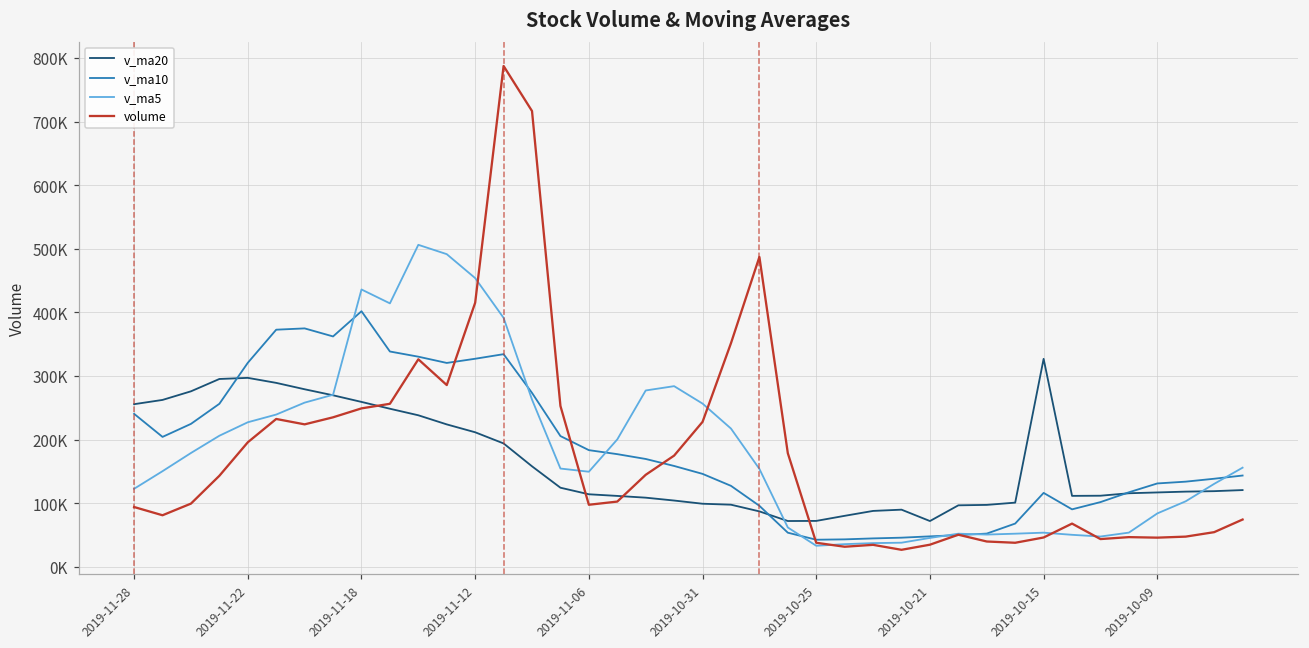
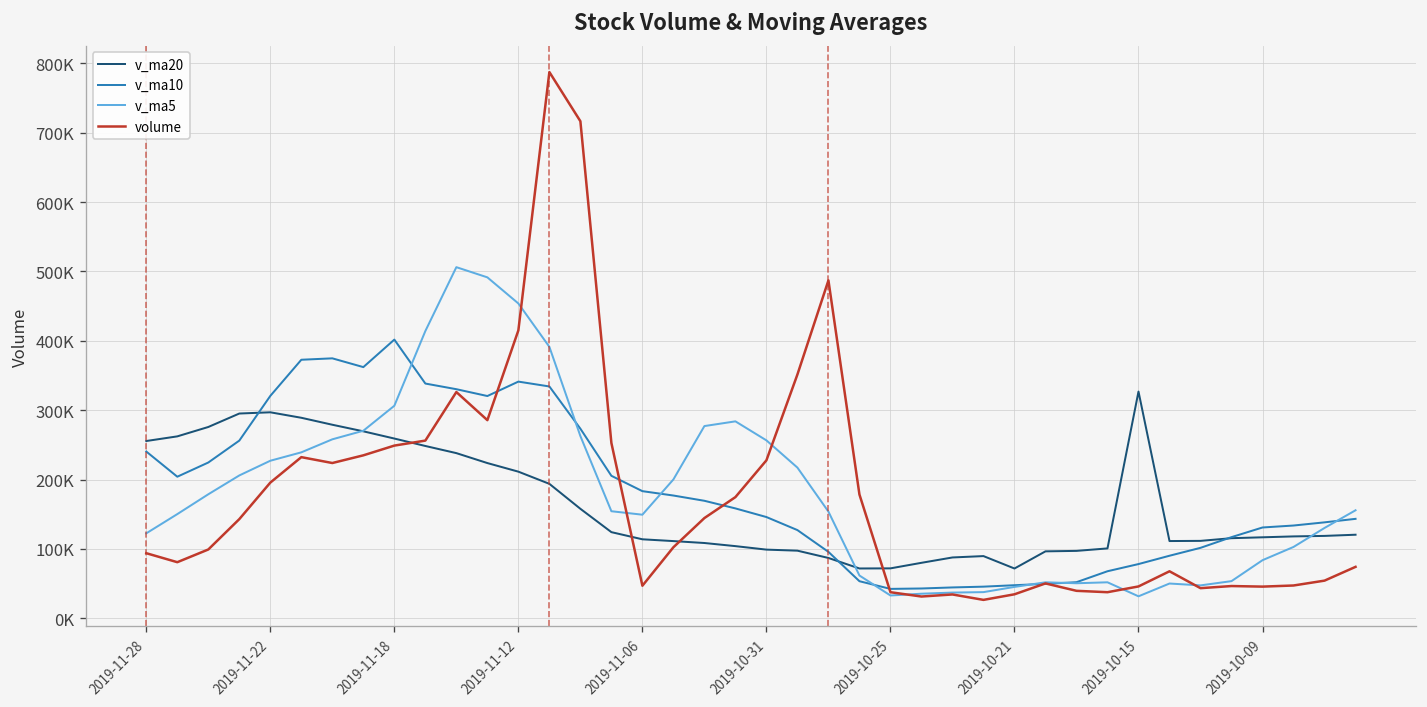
  {
    "v_ma20": {
      "2019-11-28": 260000,
      "2019-11-22": 300000,
      "2019-11-18": 260000,
      "2019-11-12": 210000,
      "2019-11-06": 110000,
      "2019-10-31": 100000,
      "2019-10-25": 70000,
      "2019-10-21": 70000,
      "2019-10-15": 330000,
      "2019-10-09": 120000
    },
    "v_ma10": {
      "2019-11-28": 240000,
      "2019-11-22": 320000,
      "2019-11-18": 400000,
-     "2019-11-12": 330000,
+     "2019-11-12": 340000,
      "2019-11-06": 180000,
      "2019-10-31": 150000,
      "2019-10-25": 40000,
-     "2019-10-15": 120000,
+     "2019-10-15": 80000,
      "2019-10-09": 130000
    },
    "v_ma5": {
      "2019-11-28": 120000,
      "2019-11-22": 230000,
-     "2019-11-18": 440000,
+     "2019-11-18": 310000,
      "2019-11-12": 450000,
      "2019-11-06": 150000,
      "2019-10-31": 260000,
      "2019-10-25": 30000,
-     "2019-10-15": 50000,
+     "2019-10-15": 30000,
      "2019-10-09": 80000
    },
    "volume": {
      "2019-11-28": 90000,
      "2019-11-22": 200000,
      "2019-11-18": 250000,
      "2019-11-12": 420000,
-     "2019-11-06": 100000,
+     "2019-11-06": 50000,
      "2019-10-31": 230000,
      "2019-10-25": 40000,
      "2019-10-21": 30000,
      "2019-10-15": 50000,
      "2019-10-09": 50000
    }
  }
